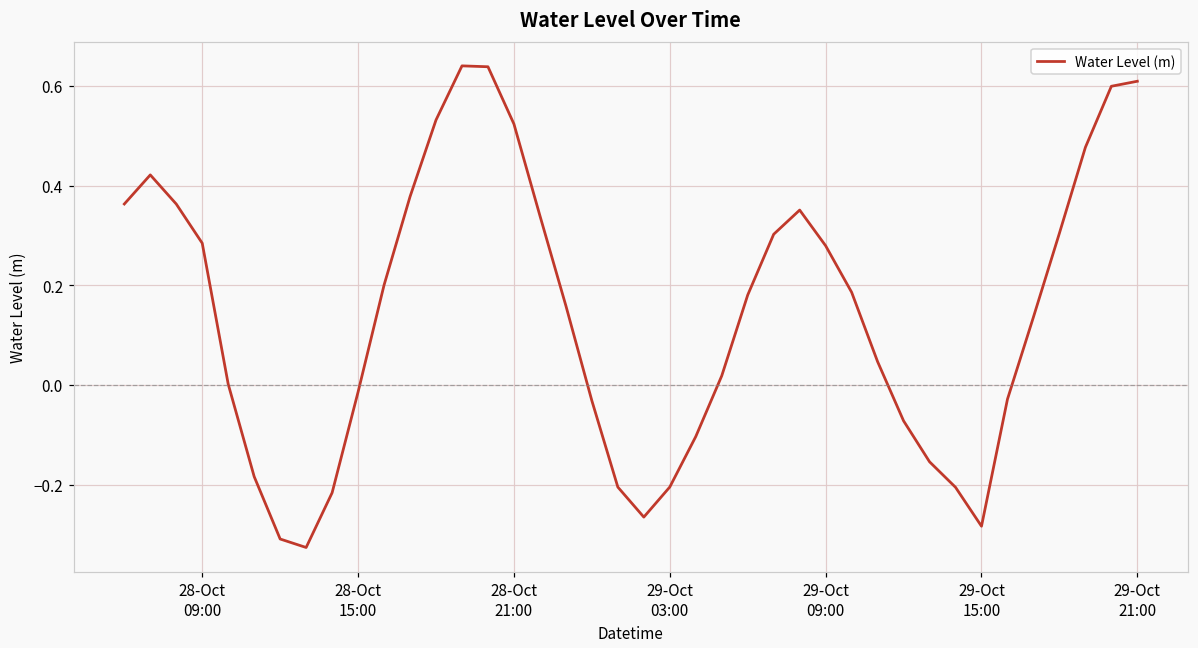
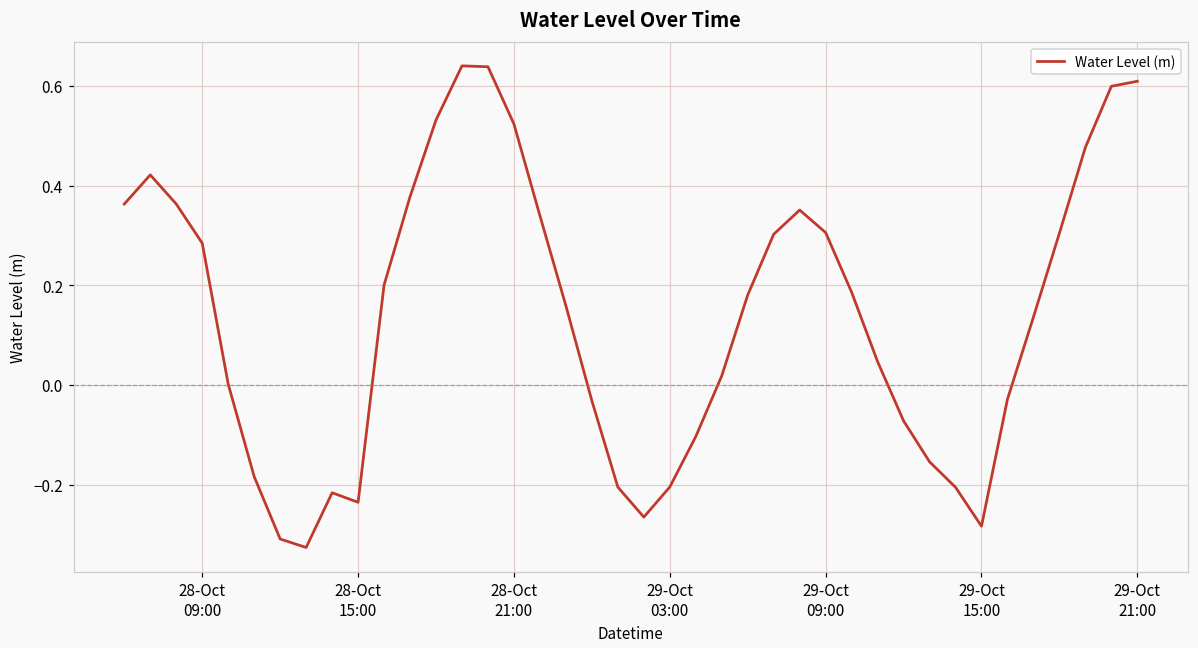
  {
    "28-Oct 09:00": 0.28,
-   "28-Oct 15:00": -0.01,
+   "28-Oct 15:00": -0.24,
    "28-Oct 21:00": 0.52,
    "29-Oct 03:00": -0.20,
-   "29-Oct 09:00": 0.28,
+   "29-Oct 09:00": 0.31,
    "29-Oct 15:00": -0.28,
    "29-Oct 21:00": 0.61
  }
